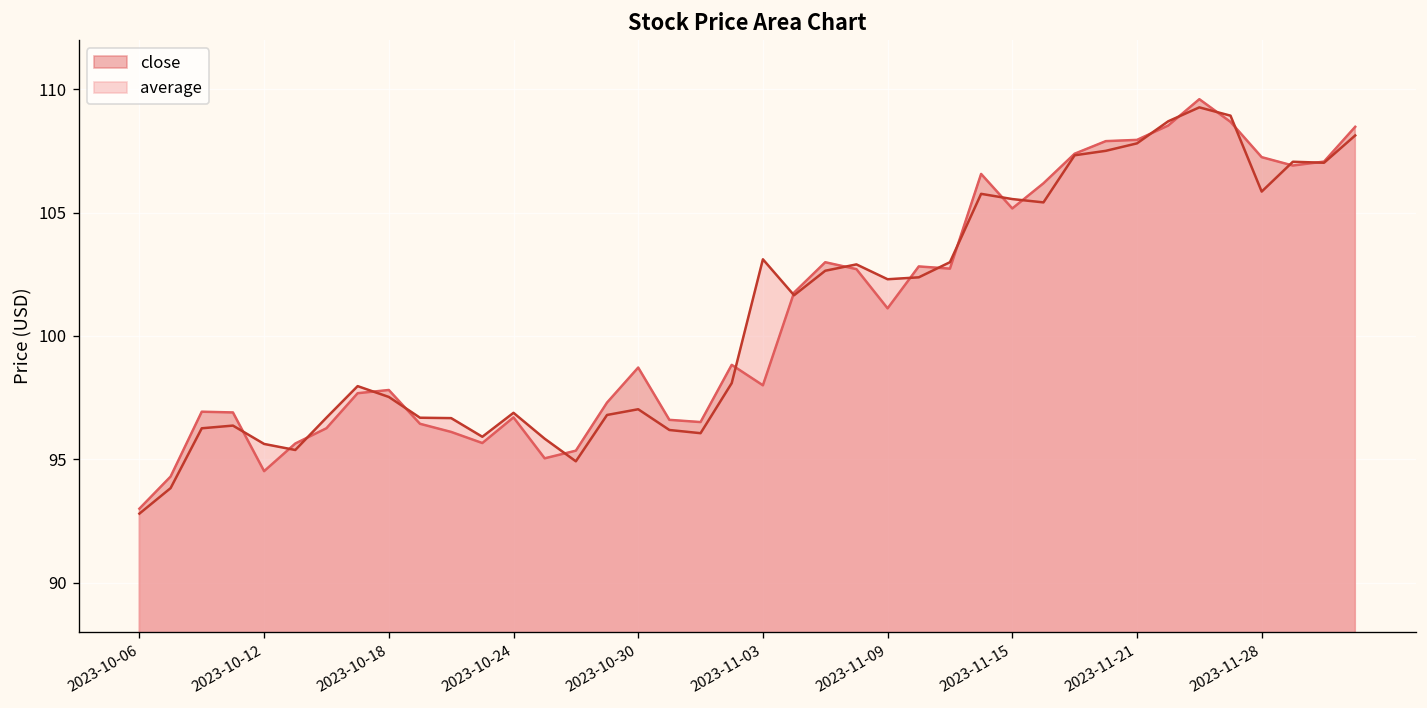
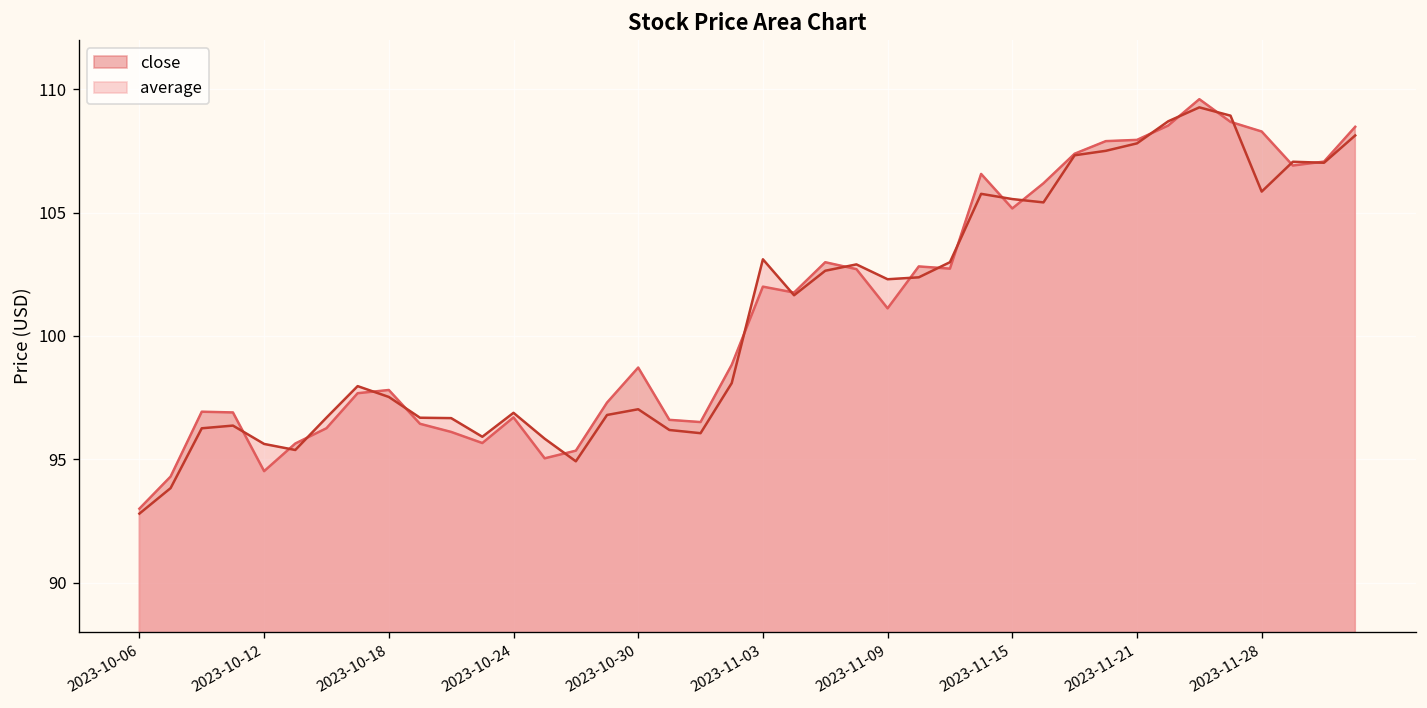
  {
    "close": {
      "2023-10-06": 93.0,
      "2023-10-12": 94.5,
      "2023-10-18": 97.8,
      "2023-10-24": 96.7,
      "2023-10-30": 98.7,
-     "2023-11-03": 98,
+     "2023-11-03": 102,
      "2023-11-09": 101.1,
      "2023-11-15": 105.2,
      "2023-11-21": 108.0,
-     "2023-11-28": 107.3
+     "2023-11-28": 108.3
    },
    "average": {
      "2023-10-06": 92.8,
      "2023-10-12": 95.6,
      "2023-10-18": 97.5,
      "2023-10-24": 96.9,
      "2023-10-30": 97.0,
      "2023-11-03": 103.1,
      "2023-11-09": 102.3,
      "2023-11-15": 105.6,
      "2023-11-21": 107.8,
      "2023-11-28": 105.9
    }
  }
